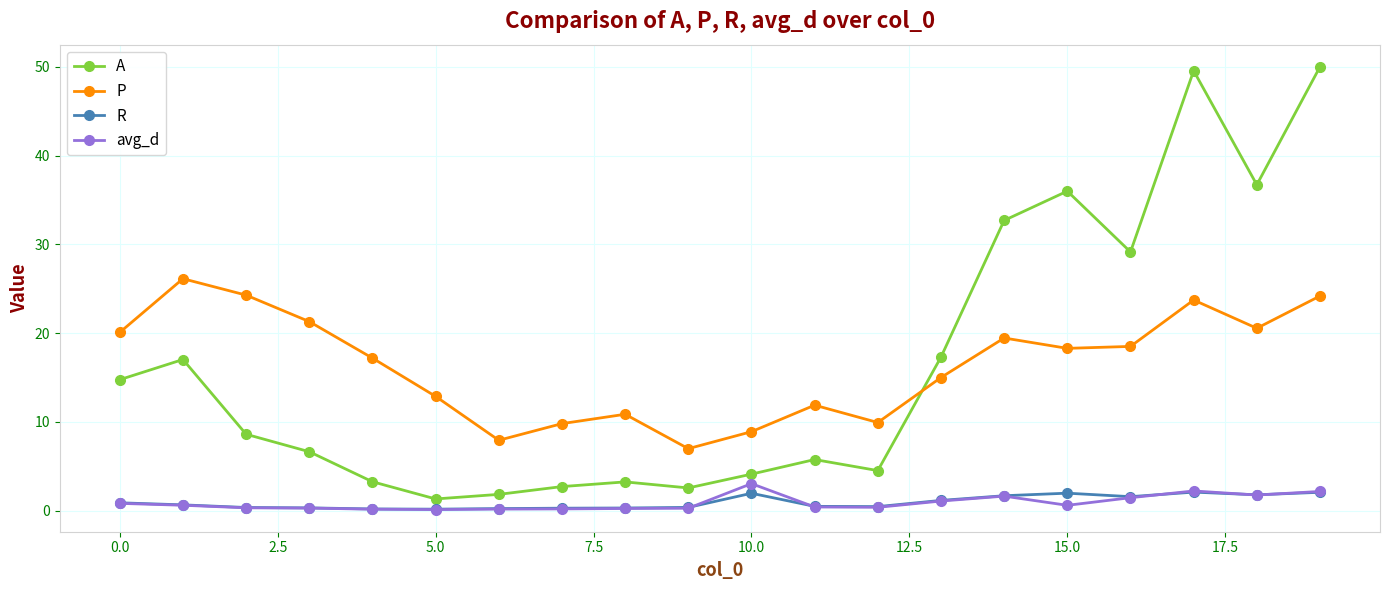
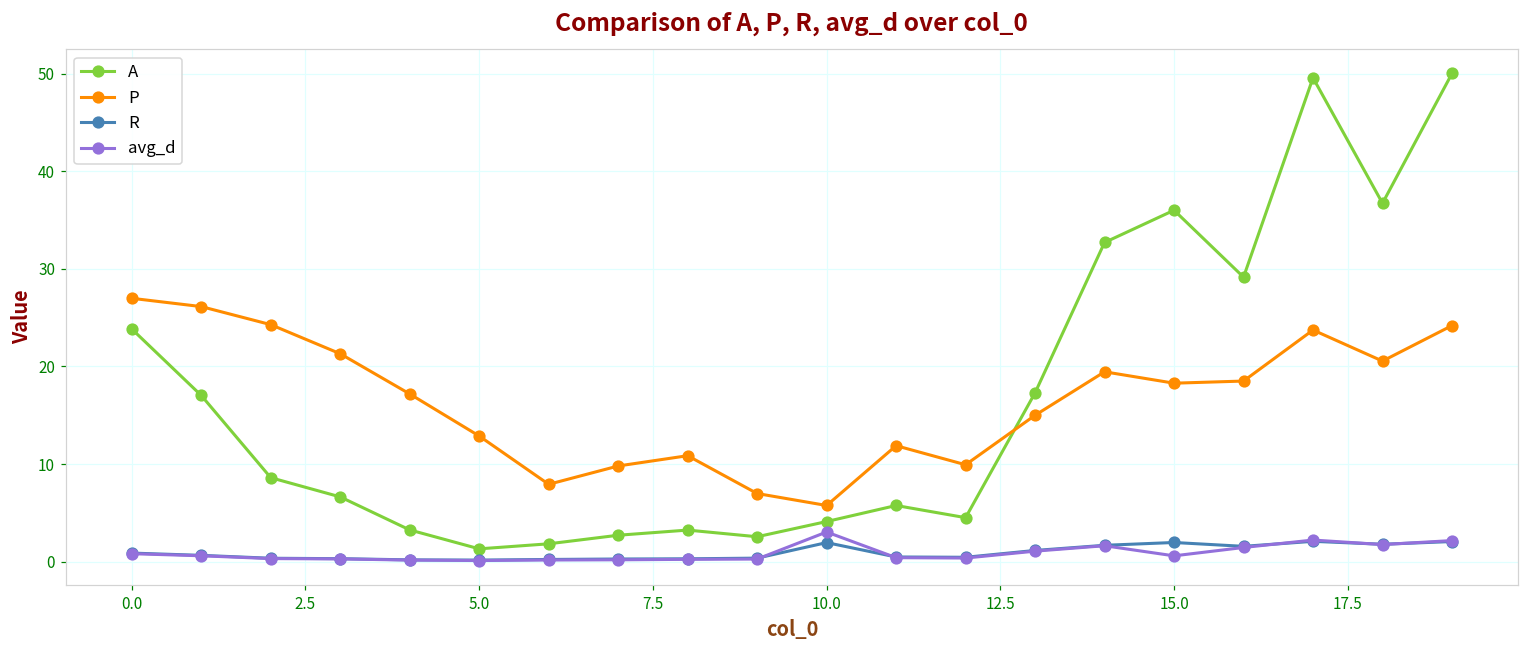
  {
    "A": {
-     "0.0": 15,
+     "0.0": 24,
      "5.0": 1,
      "10.0": 4,
      "15.0": 36
    },
    "P": {
-     "0.0": 20,
+     "0.0": 27,
      "5.0": 13,
-     "10.0": 9,
+     "10.0": 6,
      "15.0": 18
    },
    "R": {
      "10.0": 2,
      "15.0": 2
    },
    "avg_d": {
      "10.0": 3,
      "15.0": 1
    }
  }
